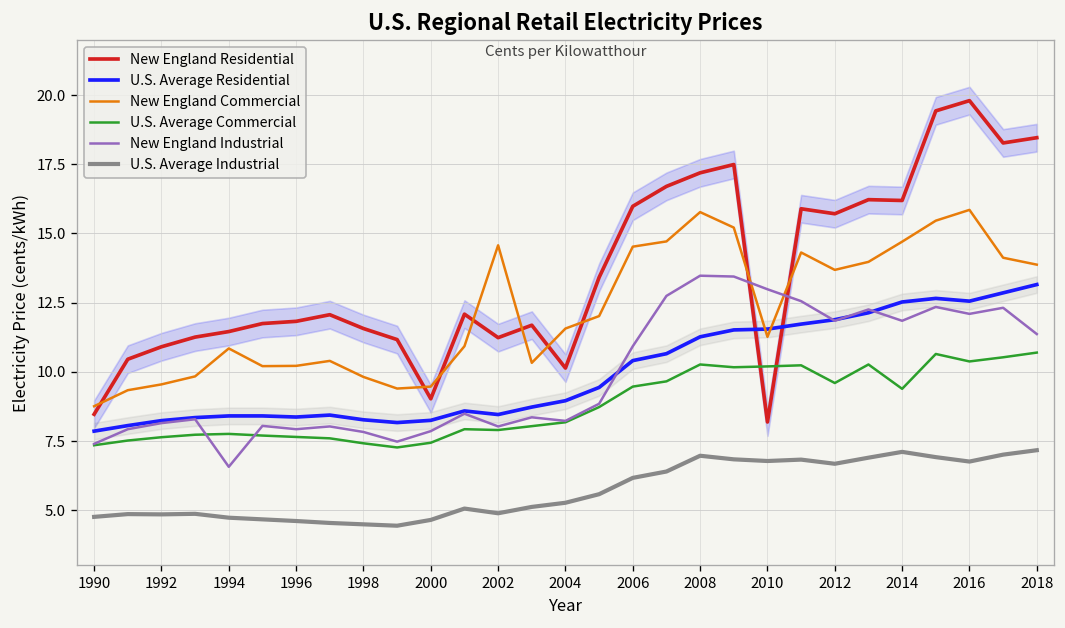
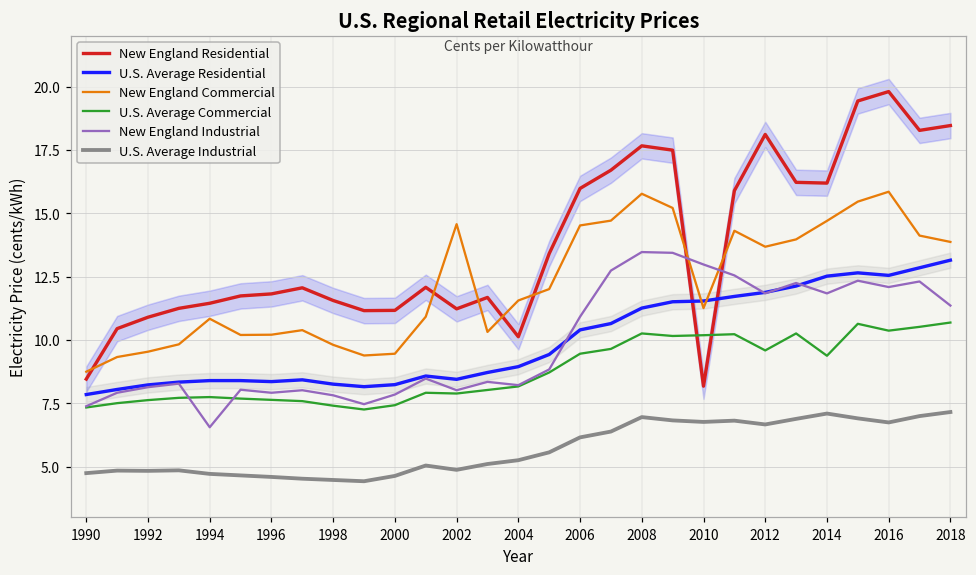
  {
    "New England Residential": {
      "1990": 8.5,
      "1992": 10.9,
      "1994": 11.5,
      "1996": 11.8,
      "1998": 11.6,
-     "2000": 9.0,
+     "2000": 11.2,
      "2002": 11.2,
      "2004": 10.1,
      "2006": 16.0,
-     "2008": 17.2,
+     "2008": 17.7,
      "2010": 8.2,
-     "2012": 15.7,
+     "2012": 18.1,
      "2014": 16.2,
      "2016": 19.8,
      "2018": 18.5
    },
    "New England Commercial": {
      "1990": 8.8,
      "1992": 9.5,
      "1994": 10.8,
      "1996": 10.2,
      "1998": 9.8,
      "2002": 14.6,
      "2004": 11.6,
      "2006": 14.5,
      "2008": 15.8,
      "2010": 11.3,
      "2012": 13.7,
      "2014": 14.7,
      "2016": 15.9,
      "2018": 13.9
    },
    "U.S. Average Commercial": {
      "1992": 7.6,
      "1994": 7.8,
      "1996": 7.6,
      "1998": 7.4,
      "2000": 7.4,
      "2002": 7.9,
      "2006": 9.5,
      "2008": 10.3,
      "2010": 10.2,
      "2012": 9.6,
      "2014": 9.4,
      "2016": 10.4,
      "2018": 10.7
    },
    "New England Industrial": {
      "1994": 6.6,
      "1996": 7.9,
      "1998": 7.8,
      "2000": 7.9,
      "2002": 8.0,
      "2006": 10.9,
      "2008": 13.5,
      "2010": 13.0,
      "2014": 11.8,
      "2016": 12.1,
      "2018": 11.4
    }
  }
